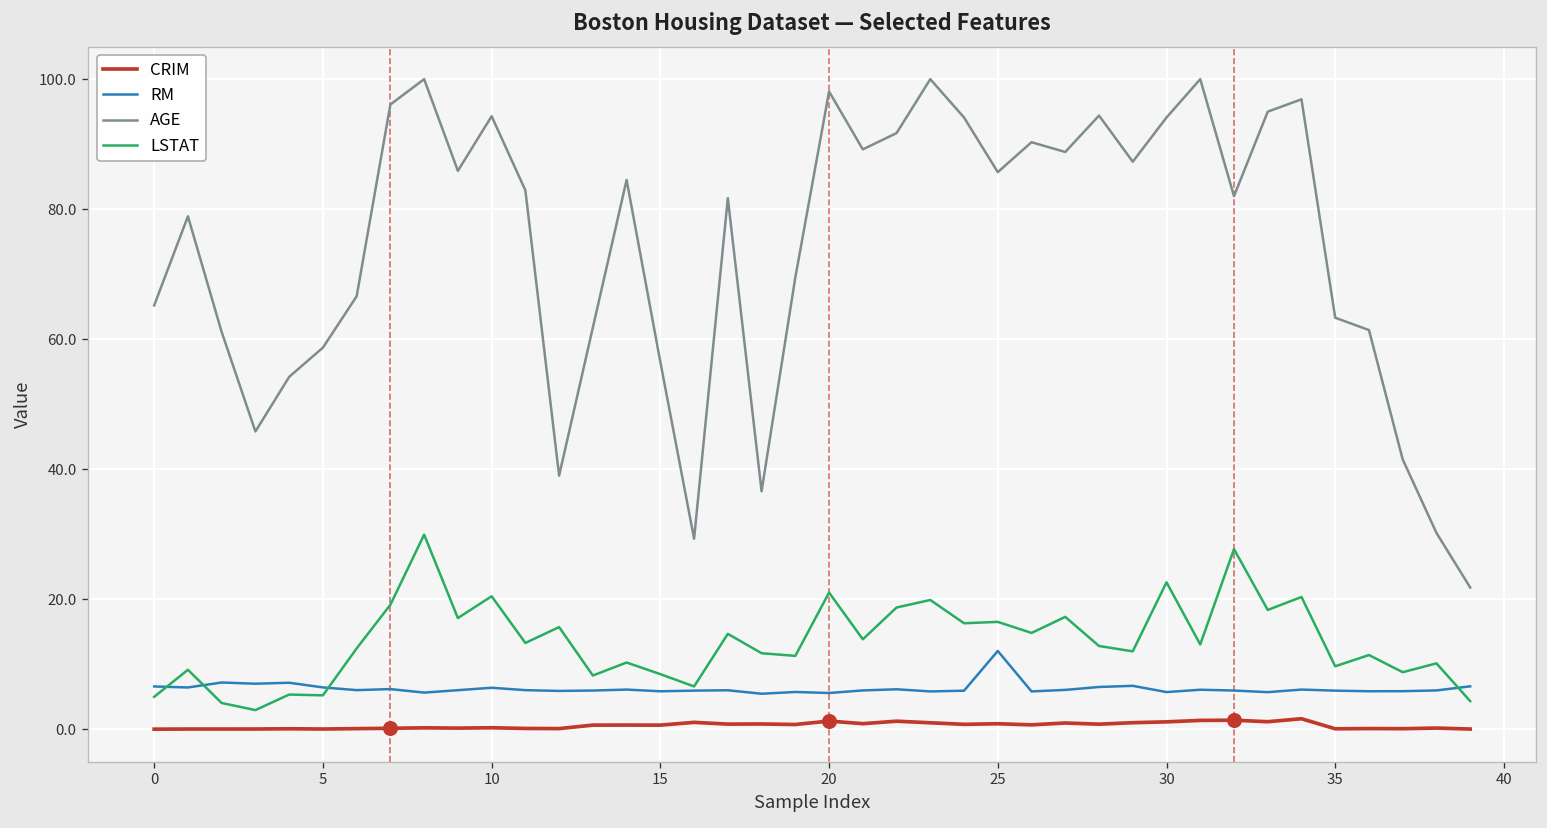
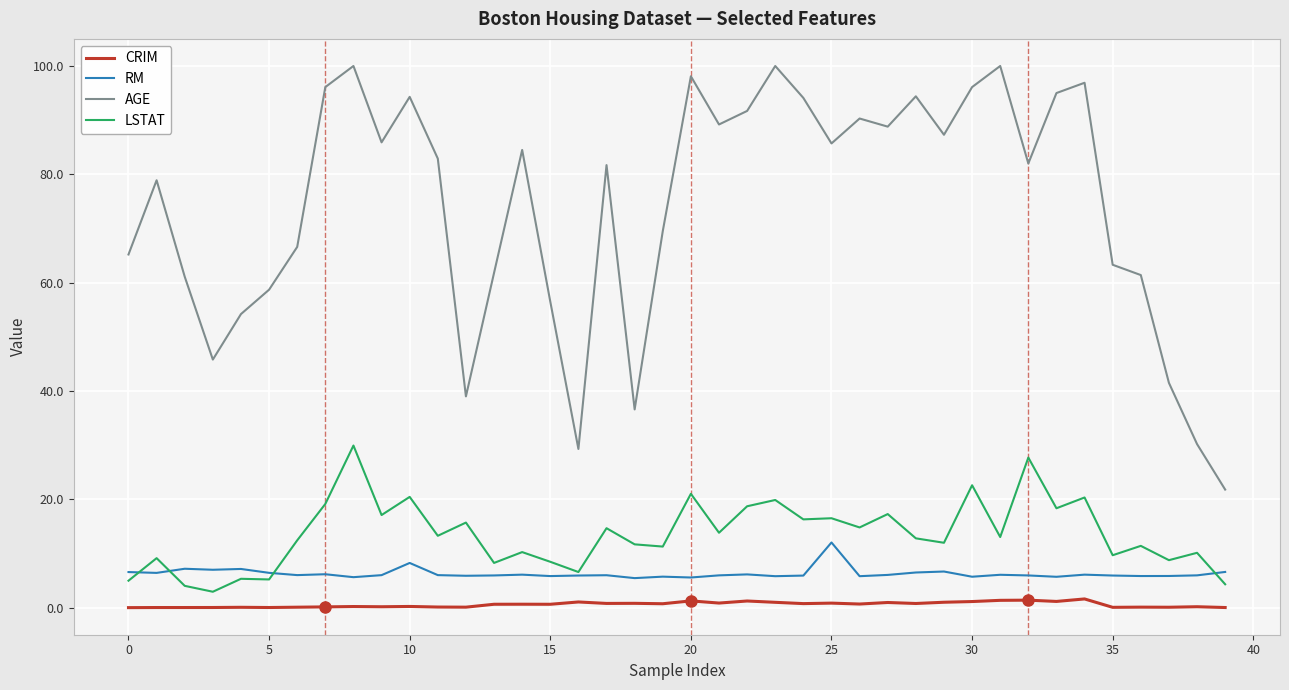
  {
    "RM": {
      "0": 7,
      "5": 6,
-     "10": 6,
+     "10": 8,
      "15": 6,
      "20": 6,
      "25": 12,
      "30": 6,
      "35": 6
    },
    "AGE": {
      "0": 65,
      "5": 59,
      "10": 94,
      "15": 57,
      "20": 98,
      "25": 86,
-     "30": 94,
+     "30": 96,
      "35": 63
    },
    "LSTAT": {
      "0": 5,
      "5": 5,
      "10": 20,
      "15": 8,
      "20": 21,
      "25": 17,
      "30": 23,
      "35": 10
    }
  }
